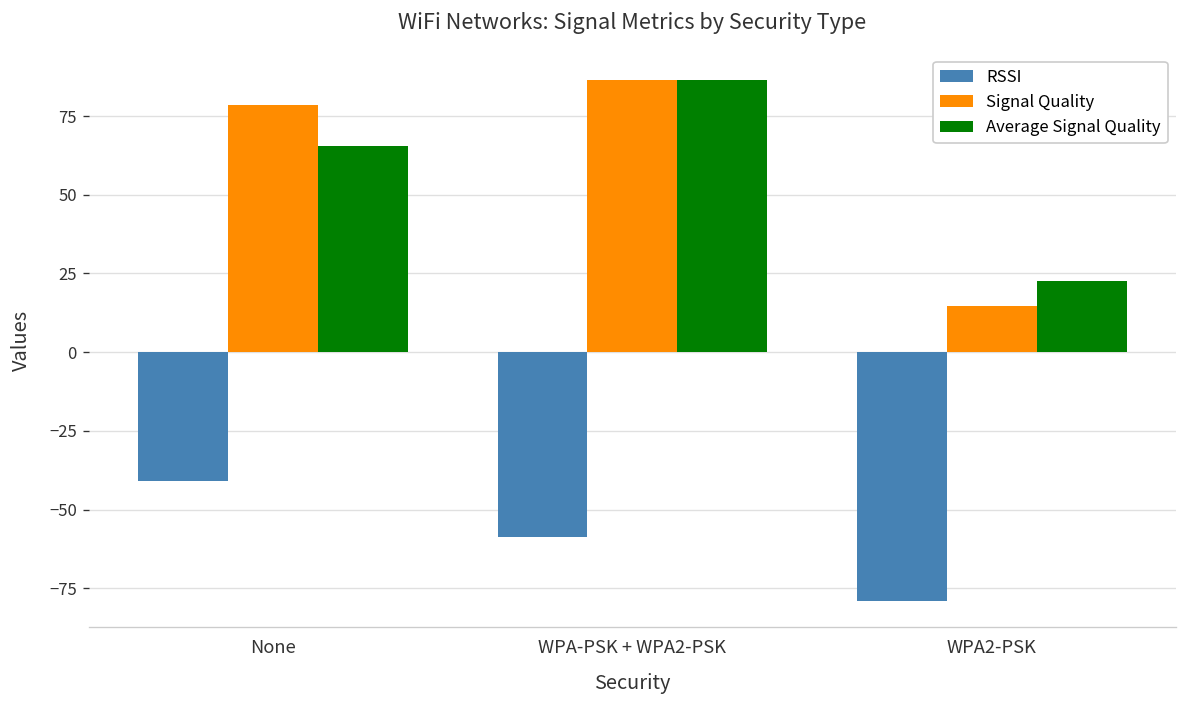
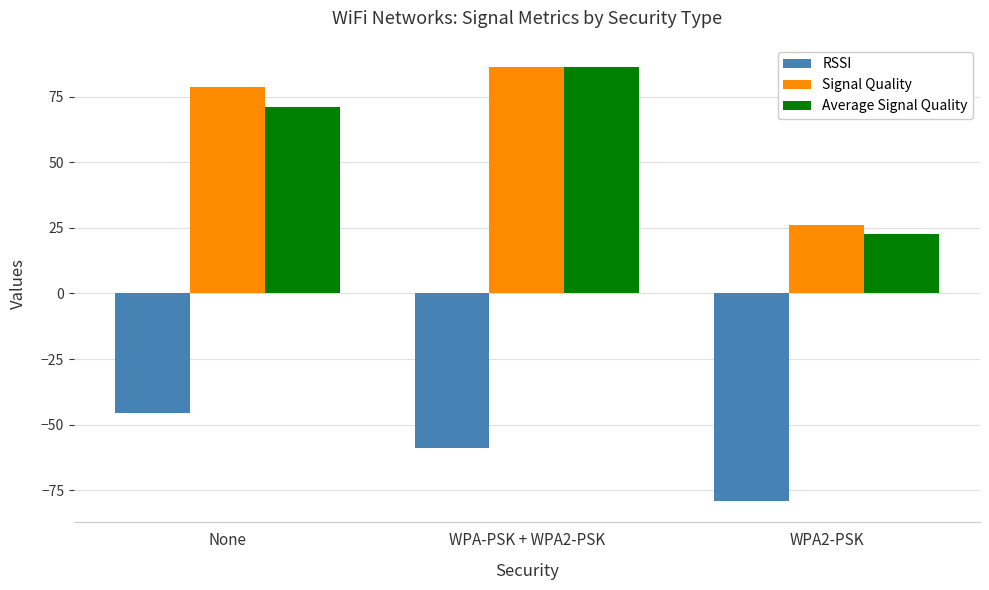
  {
    "RSSI": {
-     "None": -41,
+     "None": -46,
      "WPA-PSK + WPA2-PSK": -59,
      "WPA2-PSK": -79
    },
    "Signal Quality": {
      "None": 79,
      "WPA-PSK + WPA2-PSK": 87,
-     "WPA2-PSK": 15
+     "WPA2-PSK": 26
    },
    "Average Signal Quality": {
-     "None": 65,
+     "None": 71,
      "WPA-PSK + WPA2-PSK": 87,
      "WPA2-PSK": 23
    }
  }
